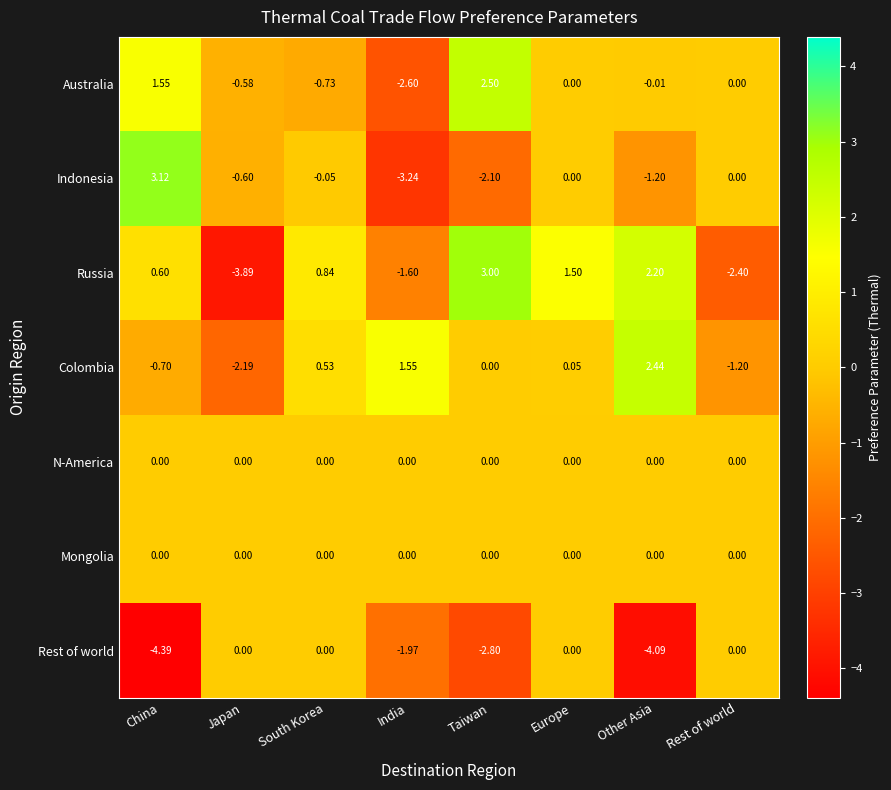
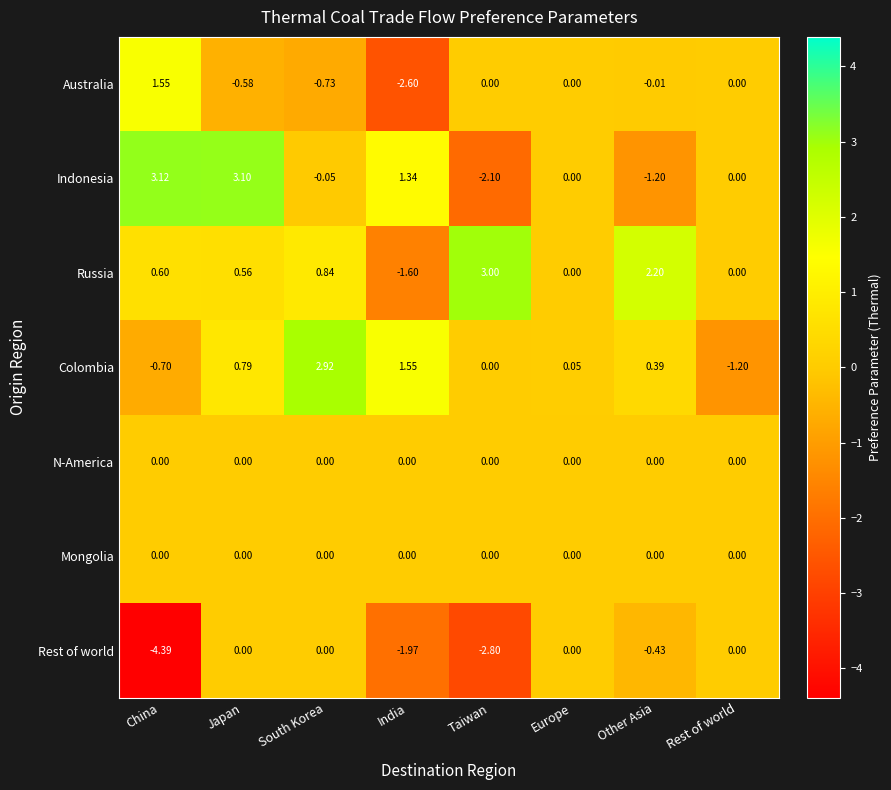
  {
    "Australia": {
      "China": 1.55,
      "Japan": -0.58,
      "South Korea": -0.73,
      "India": -2.60,
-     "Taiwan": 2.50,
+     "Taiwan": 0.00,
      "Europe": 0.00,
      "Other Asia": -0.01,
      "Rest of world": 0.00
    },
    "Indonesia": {
      "China": 3.12,
-     "Japan": -0.60,
+     "Japan": 3.10,
      "South Korea": -0.05,
-     "India": -3.24,
+     "India": 1.34,
      "Taiwan": -2.10,
      "Europe": 0.00,
      "Other Asia": -1.20,
      "Rest of world": 0.00
    },
    "Russia": {
      "China": 0.60,
-     "Japan": -3.89,
+     "Japan": 0.56,
      "South Korea": 0.84,
      "India": -1.60,
      "Taiwan": 3.00,
-     "Europe": 1.50,
+     "Europe": 0.00,
      "Other Asia": 2.20,
-     "Rest of world": -2.40
+     "Rest of world": 0.00
    },
    "Colombia": {
      "China": -0.70,
-     "Japan": -2.19,
-     "South Korea": 0.53,
+     "Japan": 0.79,
+     "South Korea": 2.92,
      "India": 1.55,
      "Taiwan": 0.00,
      "Europe": 0.05,
-     "Other Asia": 2.44,
+     "Other Asia": 0.39,
      "Rest of world": -1.20
    },
    "N-America": {
      "China": 0.00,
      "Japan": 0.00,
      "South Korea": 0.00,
      "India": 0.00,
      "Taiwan": 0.00,
      "Europe": 0.00,
      "Other Asia": 0.00,
      "Rest of world": 0.00
    },
    "Mongolia": {
      "China": 0.00,
      "Japan": 0.00,
      "South Korea": 0.00,
      "India": 0.00,
      "Taiwan": 0.00,
      "Europe": 0.00,
      "Other Asia": 0.00,
      "Rest of world": 0.00
    },
    "Rest of world": {
      "China": -4.39,
      "Japan": 0.00,
      "South Korea": 0.00,
      "India": -1.97,
      "Taiwan": -2.80,
      "Europe": 0.00,
-     "Other Asia": -4.09,
+     "Other Asia": -0.43,
      "Rest of world": 0.00
    }
  }
